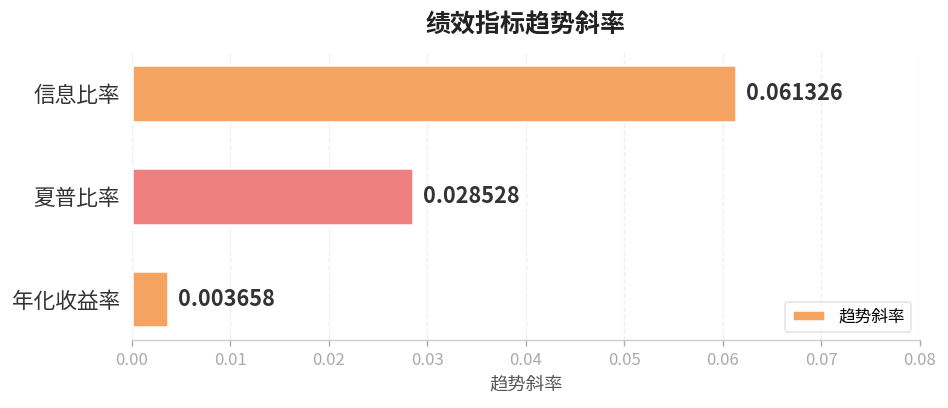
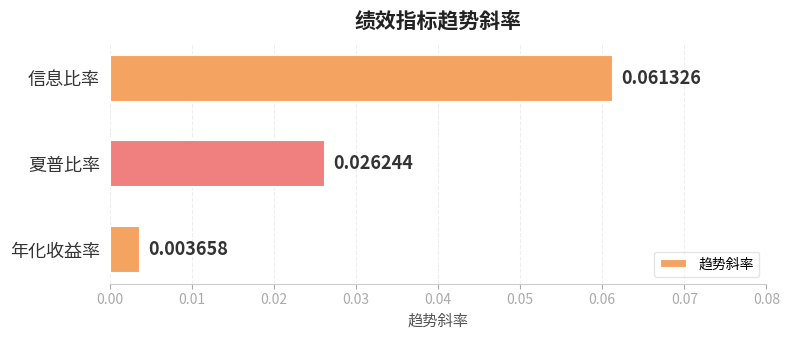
  {
    "信息比率": 0.061326,
-   "夏普比率": 0.028528,
+   "夏普比率": 0.026244,
    "年化收益率": 0.003658
  }
